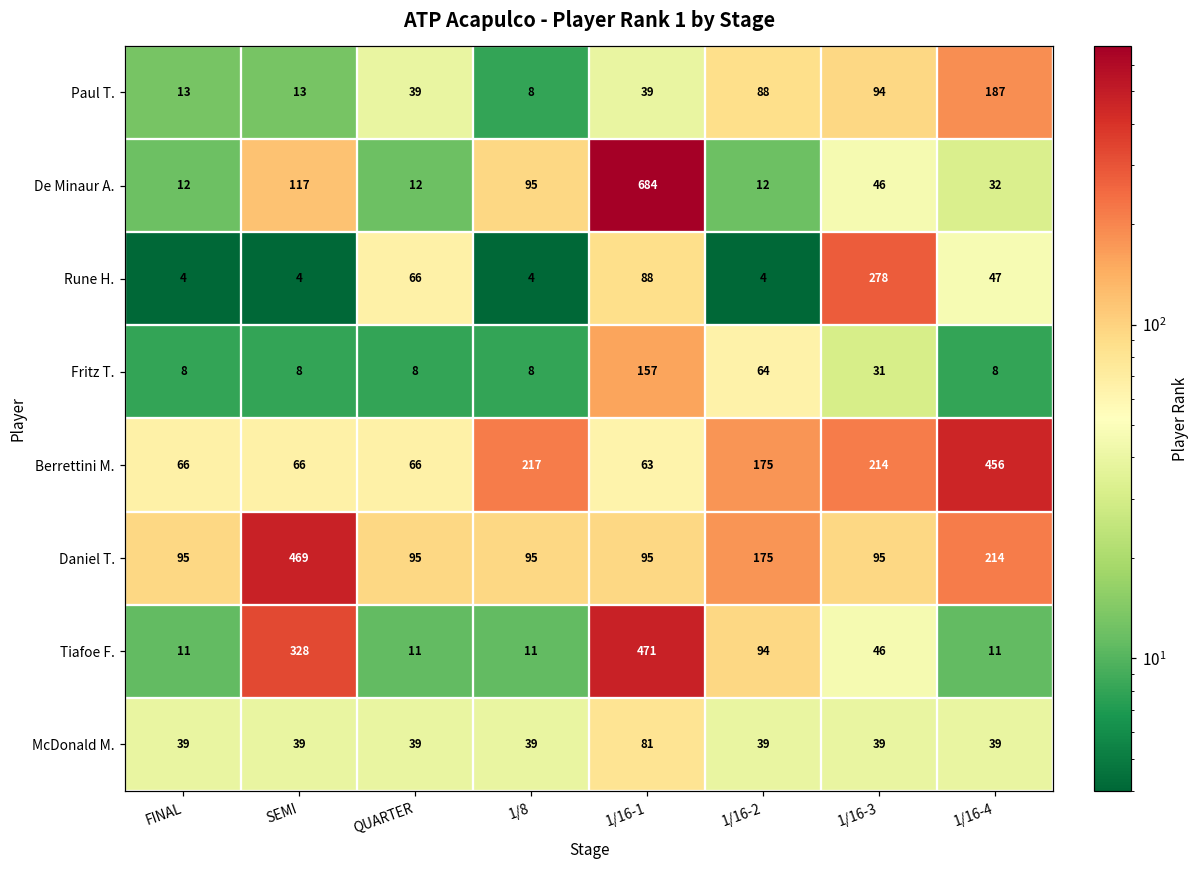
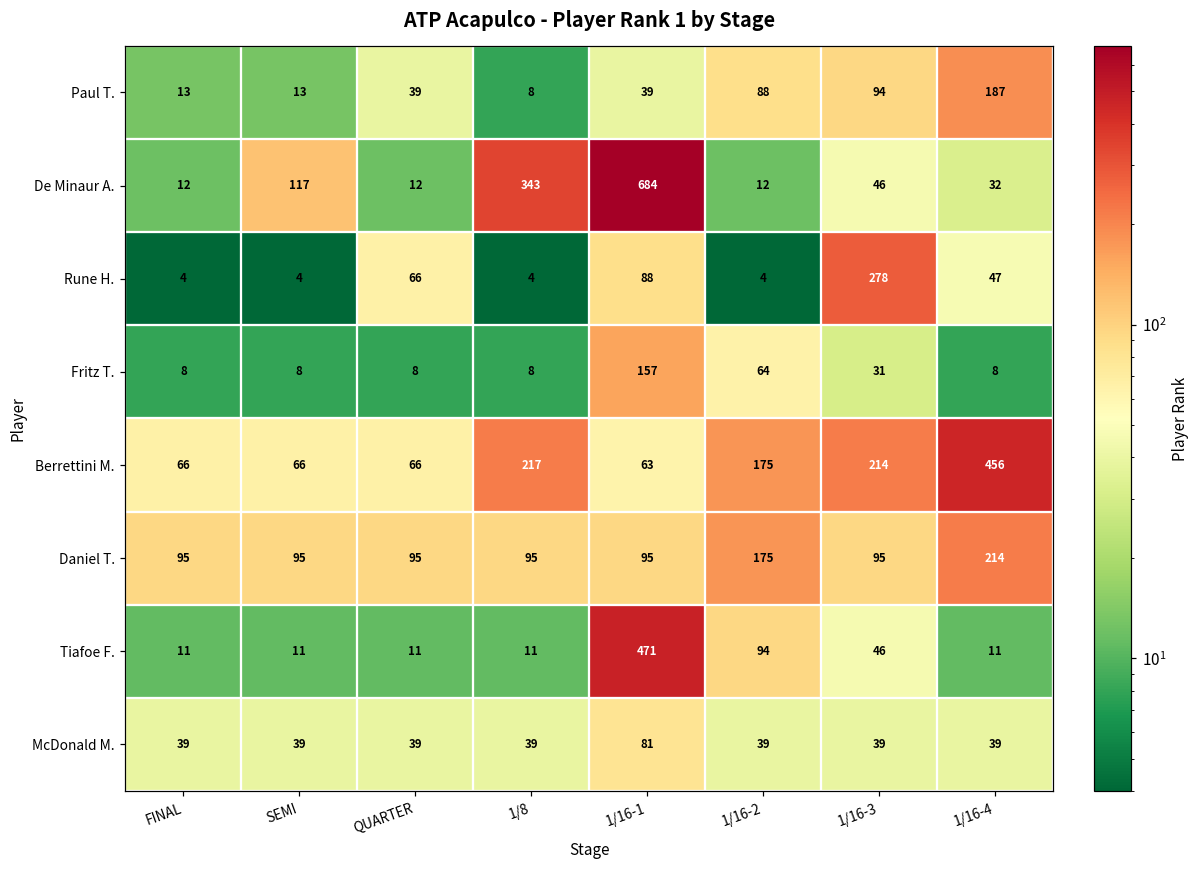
  {
    "Paul T.": {
      "FINAL": 13,
      "SEMI": 13,
      "QUARTER": 39,
      "1/8": 8,
      "1/16-1": 39,
      "1/16-2": 88,
      "1/16-3": 94,
      "1/16-4": 187
    },
    "De Minaur A.": {
      "FINAL": 12,
      "SEMI": 117,
      "QUARTER": 12,
-     "1/8": 95,
+     "1/8": 343,
      "1/16-1": 684,
      "1/16-2": 12,
      "1/16-3": 46,
      "1/16-4": 32
    },
    "Rune H.": {
      "FINAL": 4,
      "SEMI": 4,
      "QUARTER": 66,
      "1/8": 4,
      "1/16-1": 88,
      "1/16-2": 4,
      "1/16-3": 278,
      "1/16-4": 47
    },
    "Fritz T.": {
      "FINAL": 8,
      "SEMI": 8,
      "QUARTER": 8,
      "1/8": 8,
      "1/16-1": 157,
      "1/16-2": 64,
      "1/16-3": 31,
      "1/16-4": 8
    },
    "Berrettini M.": {
      "FINAL": 66,
      "SEMI": 66,
      "QUARTER": 66,
      "1/8": 217,
      "1/16-1": 63,
      "1/16-2": 175,
      "1/16-3": 214,
      "1/16-4": 456
    },
    "Daniel T.": {
      "FINAL": 95,
-     "SEMI": 469,
+     "SEMI": 95,
      "QUARTER": 95,
      "1/8": 95,
      "1/16-1": 95,
      "1/16-2": 175,
      "1/16-3": 95,
      "1/16-4": 214
    },
    "Tiafoe F.": {
      "FINAL": 11,
-     "SEMI": 328,
+     "SEMI": 11,
      "QUARTER": 11,
      "1/8": 11,
      "1/16-1": 471,
      "1/16-2": 94,
      "1/16-3": 46,
      "1/16-4": 11
    },
    "McDonald M.": {
      "FINAL": 39,
      "SEMI": 39,
      "QUARTER": 39,
      "1/8": 39,
      "1/16-1": 81,
      "1/16-2": 39,
      "1/16-3": 39,
      "1/16-4": 39
    }
  }
